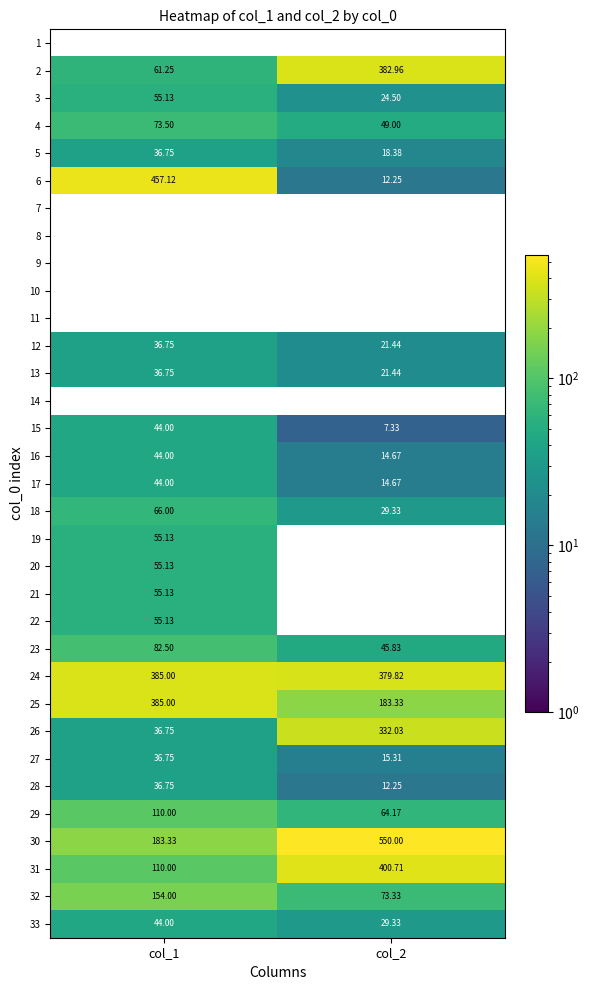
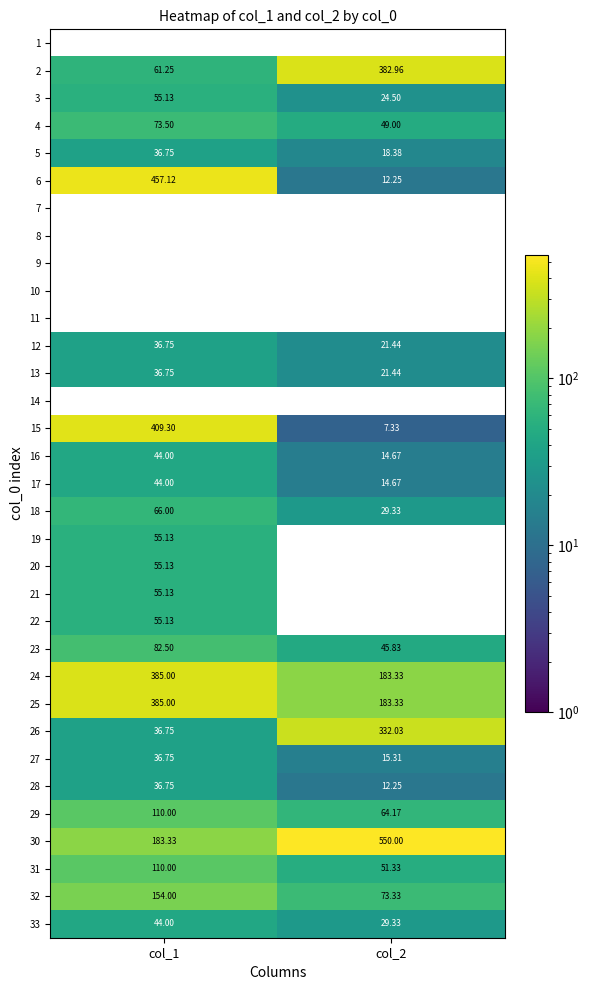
  {
    "2": {
      "col_1": 61.25,
      "col_2": 382.96
    },
    "3": {
      "col_1": 55.13,
      "col_2": 24.50
    },
    "4": {
      "col_1": 73.50,
      "col_2": 49.00
    },
    "5": {
      "col_1": 36.75,
      "col_2": 18.38
    },
    "6": {
      "col_1": 457.12,
      "col_2": 12.25
    },
    "12": {
      "col_1": 36.75,
      "col_2": 21.44
    },
    "13": {
      "col_1": 36.75,
      "col_2": 21.44
    },
    "15": {
-     "col_1": 44.00,
+     "col_1": 409.30,
      "col_2": 7.33
    },
    "16": {
      "col_1": 44.00,
      "col_2": 14.67
    },
    "17": {
      "col_1": 44.00,
      "col_2": 14.67
    },
    "18": {
      "col_1": 66.00,
      "col_2": 29.33
    },
    "19": {
      "col_1": 55.13
    },
    "20": {
      "col_1": 55.13
    },
    "21": {
      "col_1": 55.13
    },
    "22": {
      "col_1": 55.13
    },
    "23": {
      "col_1": 82.50,
      "col_2": 45.83
    },
    "24": {
      "col_1": 385.00,
-     "col_2": 379.82
+     "col_2": 183.33
    },
    "25": {
      "col_1": 385.00,
      "col_2": 183.33
    },
    "26": {
      "col_1": 36.75,
      "col_2": 332.03
    },
    "27": {
      "col_1": 36.75,
      "col_2": 15.31
    },
    "28": {
      "col_1": 36.75,
      "col_2": 12.25
    },
    "29": {
      "col_1": 110.00,
      "col_2": 64.17
    },
    "30": {
      "col_1": 183.33,
      "col_2": 550.00
    },
    "31": {
      "col_1": 110.00,
-     "col_2": 400.71
+     "col_2": 51.33
    },
    "32": {
      "col_1": 154.00,
      "col_2": 73.33
    },
    "33": {
      "col_1": 44.00,
      "col_2": 29.33
    }
  }
